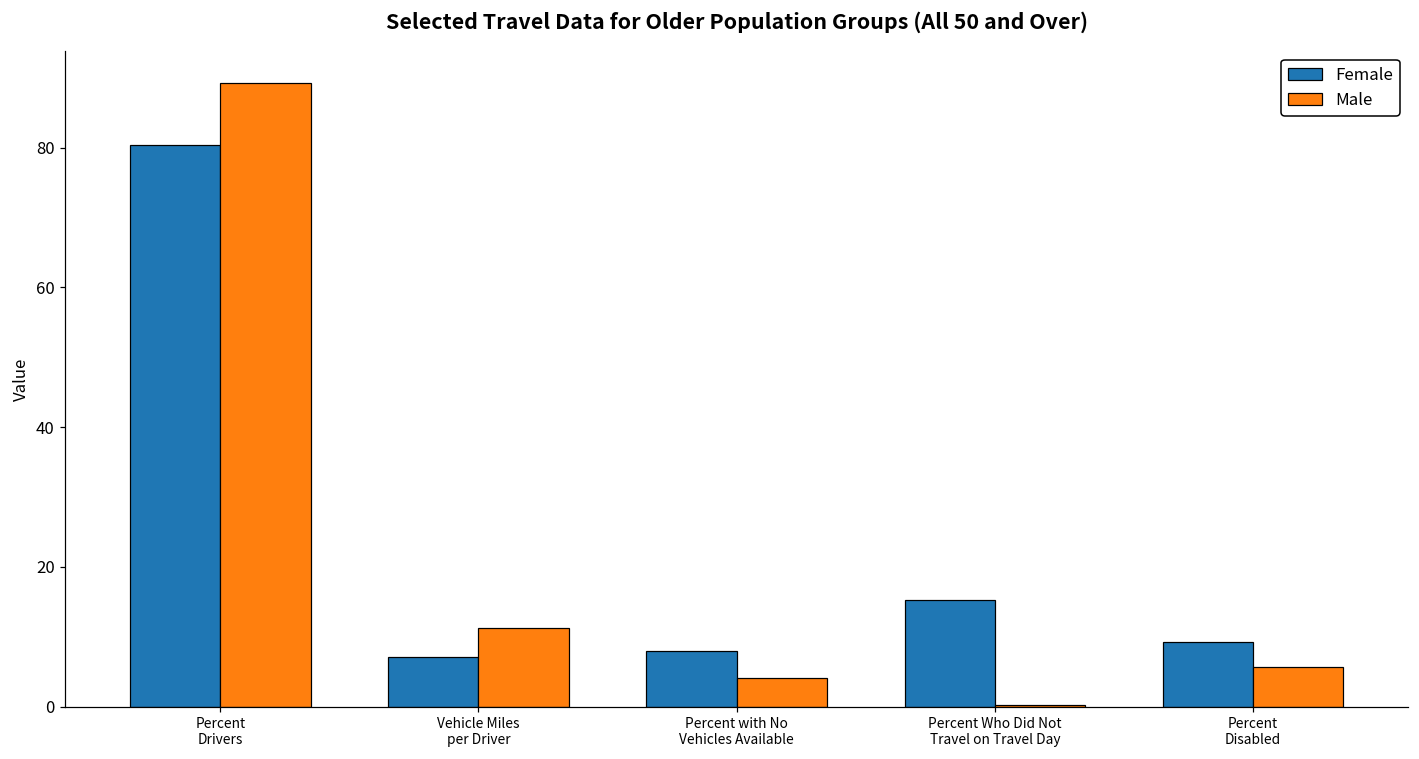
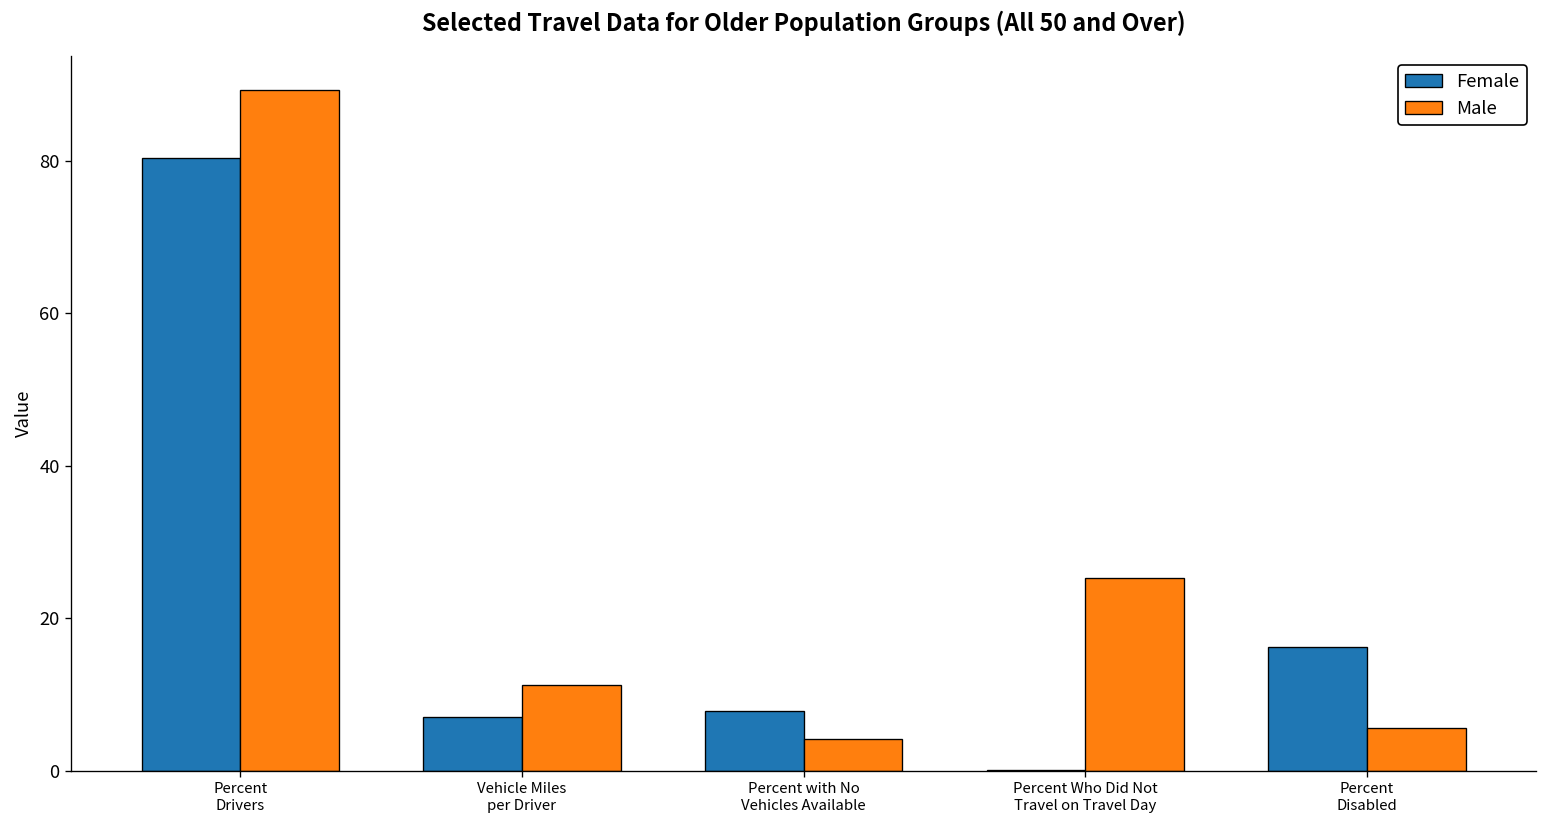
  {
    "Female": {
      "Percent Drivers": 80,
      "Vehicle Miles per Driver": 7,
      "Percent with No Vehicles Available": 8,
-     "Percent Who Did Not Travel on Travel Day": 15,
-     "Percent Disabled": 9
+     "Percent Who Did Not Travel on Travel Day": 0,
+     "Percent Disabled": 16
    },
    "Male": {
      "Percent Drivers": 89,
      "Vehicle Miles per Driver": 11,
      "Percent with No Vehicles Available": 4,
-     "Percent Who Did Not Travel on Travel Day": 0,
+     "Percent Who Did Not Travel on Travel Day": 25,
      "Percent Disabled": 6
    }
  }
